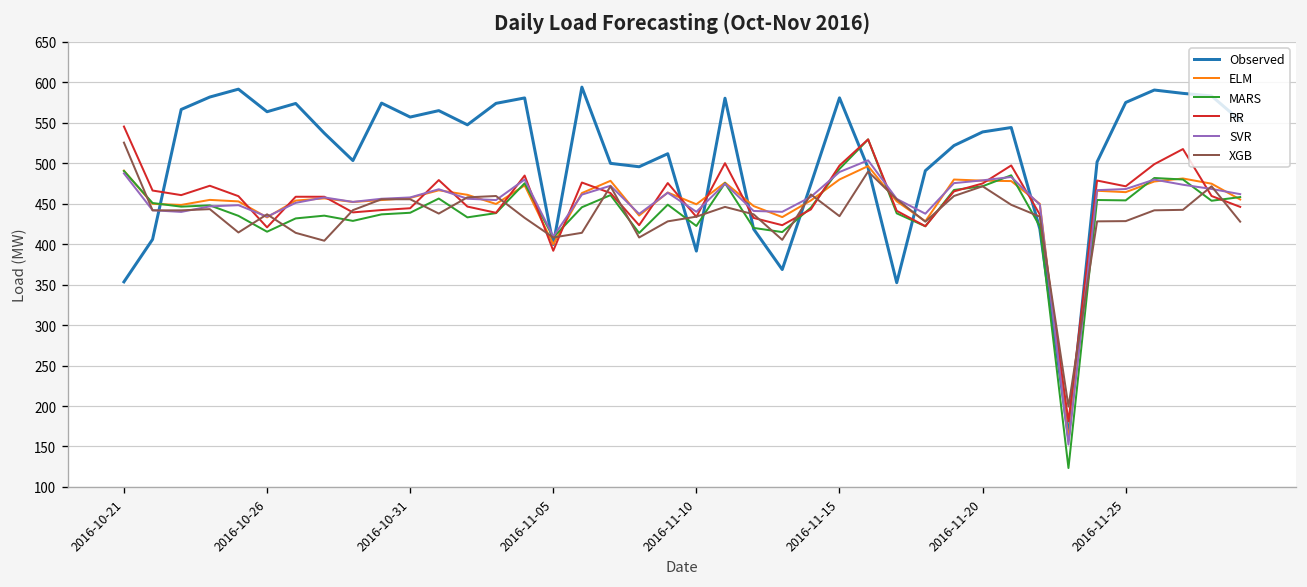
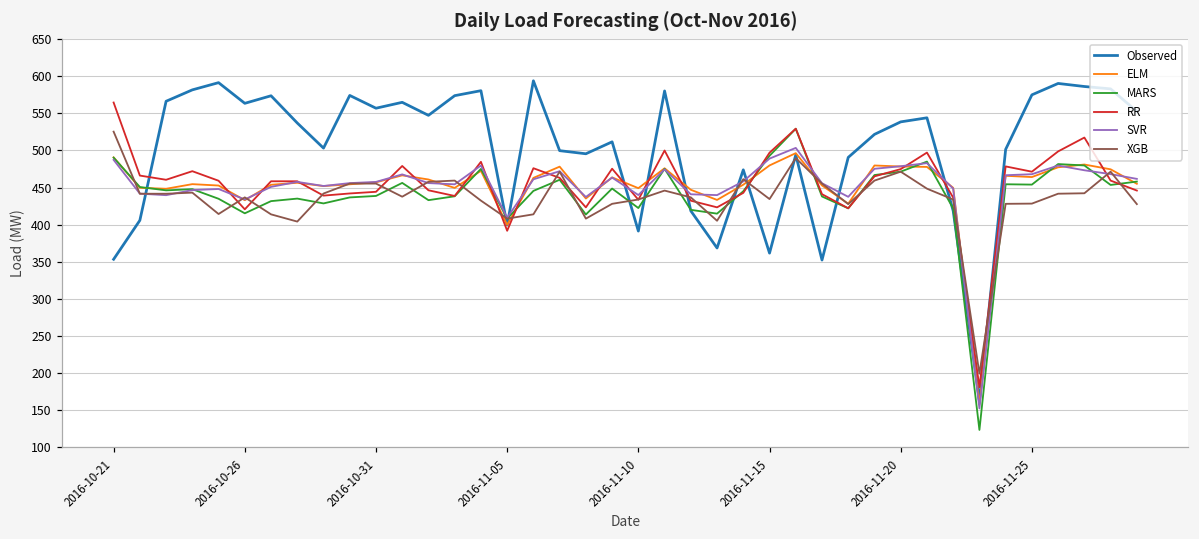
  {
    "Observed": {
      "2016-10-21": 350,
      "2016-10-26": 560,
      "2016-10-31": 560,
      "2016-11-10": 390,
-     "2016-11-15": 580,
+     "2016-11-15": 360,
      "2016-11-20": 540,
      "2016-11-25": 570
    },
    "ELM": {
      "2016-11-10": 450,
      "2016-11-15": 480,
      "2016-11-25": 460
    },
    "MARS": {
      "2016-10-26": 420,
      "2016-10-31": 440,
      "2016-11-10": 420,
      "2016-11-15": 490,
      "2016-11-25": 450
    },
    "RR": {
-     "2016-10-21": 550,
+     "2016-10-21": 560,
      "2016-10-26": 420,
      "2016-10-31": 440,
      "2016-11-05": 390,
      "2016-11-15": 500
    },
    "SVR": {
      "2016-11-10": 440,
      "2016-11-15": 490
    },
    "XGB": {
      "2016-10-21": 530,
      "2016-11-15": 430,
      "2016-11-25": 430
    }
  }
